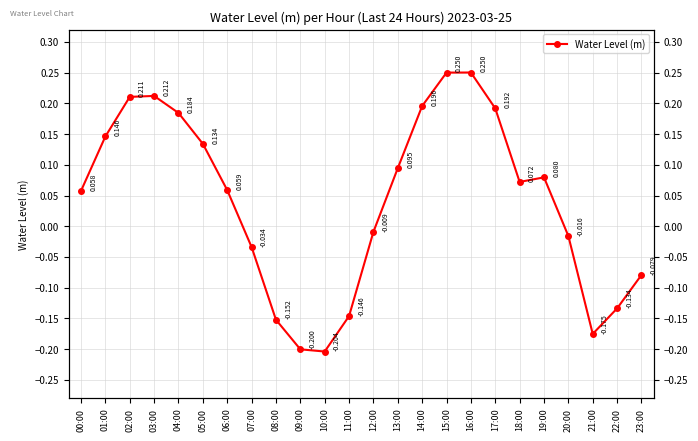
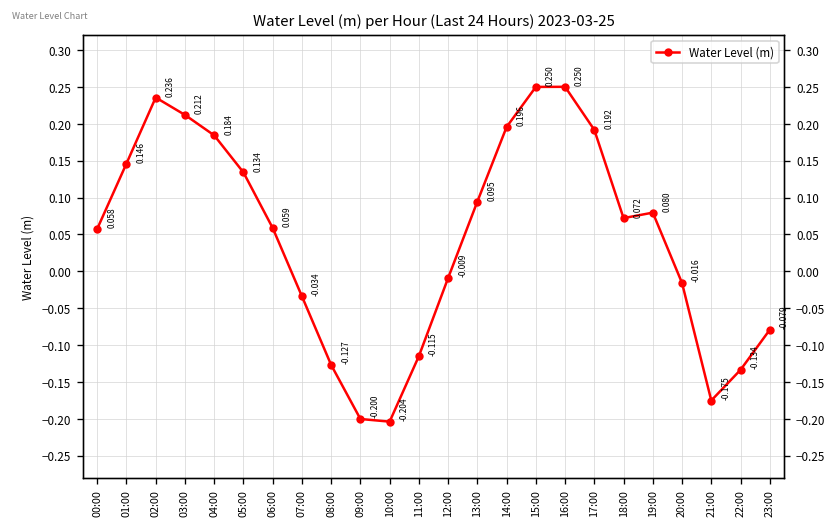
  {
    "00:00": 0.058,
    "01:00": 0.146,
-   "02:00": 0.211,
+   "02:00": 0.236,
    "03:00": 0.212,
    "04:00": 0.184,
    "05:00": 0.134,
    "06:00": 0.059,
    "07:00": -0.034,
-   "08:00": -0.152,
+   "08:00": -0.127,
    "09:00": -0.200,
    "10:00": -0.204,
-   "11:00": -0.146,
+   "11:00": -0.115,
    "12:00": -0.009,
    "13:00": 0.095,
    "14:00": 0.196,
    "15:00": 0.250,
    "16:00": 0.250,
    "17:00": 0.192,
    "18:00": 0.072,
    "19:00": 0.080,
    "20:00": -0.016,
    "21:00": -0.175,
    "22:00": -0.134,
    "23:00": -0.079
  }
